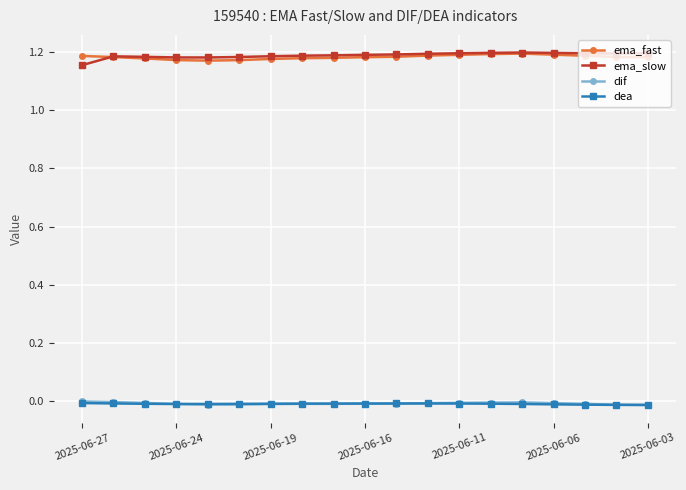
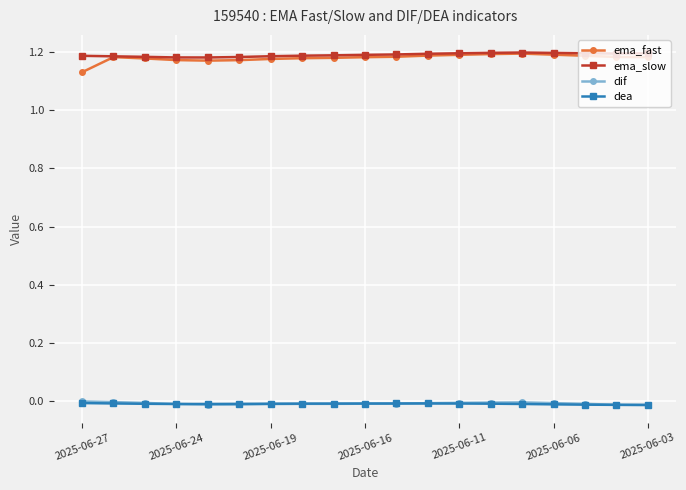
  {
    "ema_fast": {
-     "2025-06-27": 1.19,
+     "2025-06-27": 1.13,
      "2025-06-24": 1.17,
      "2025-06-19": 1.18
    },
    "ema_slow": {
-     "2025-06-27": 1.16,
+     "2025-06-27": 1.19,
      "2025-06-24": 1.18,
      "2025-06-19": 1.19
    }
  }
